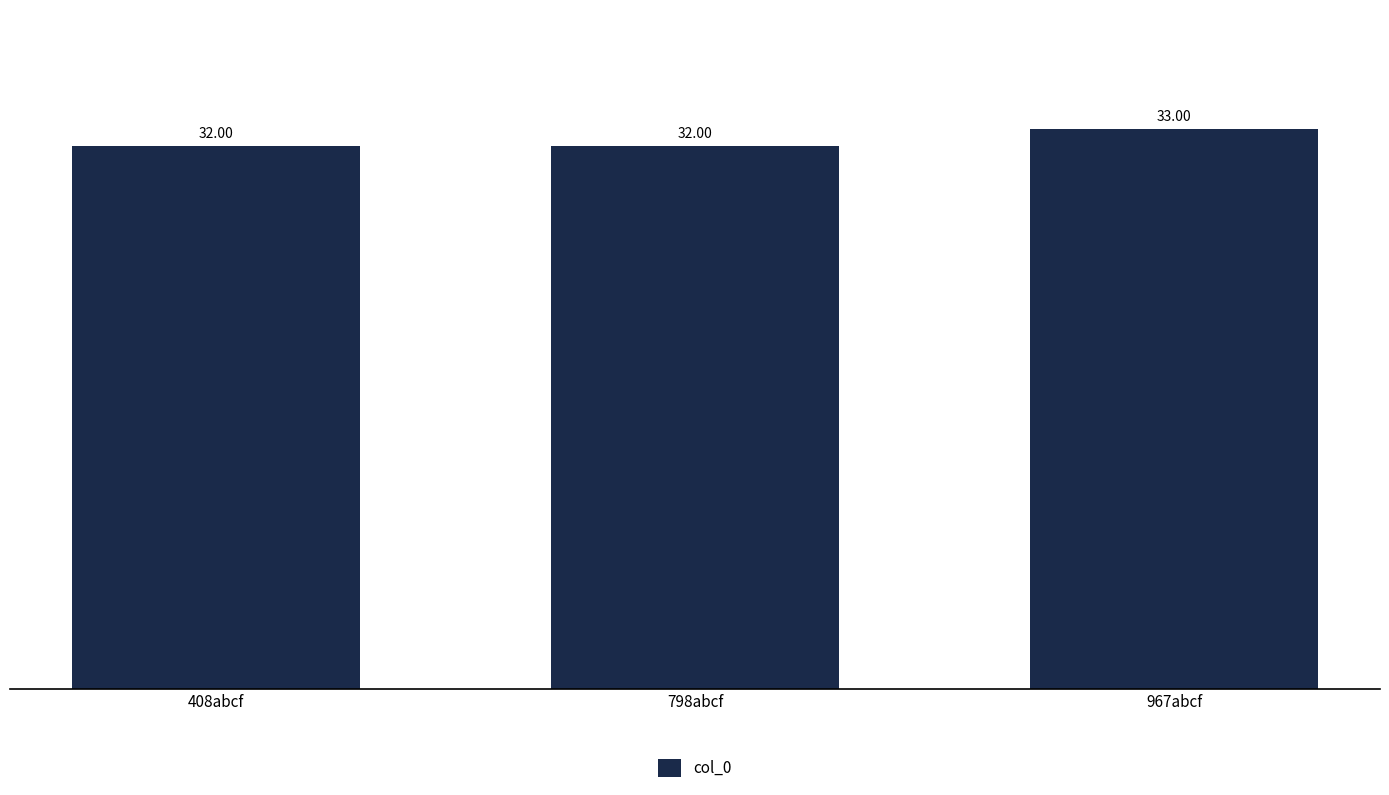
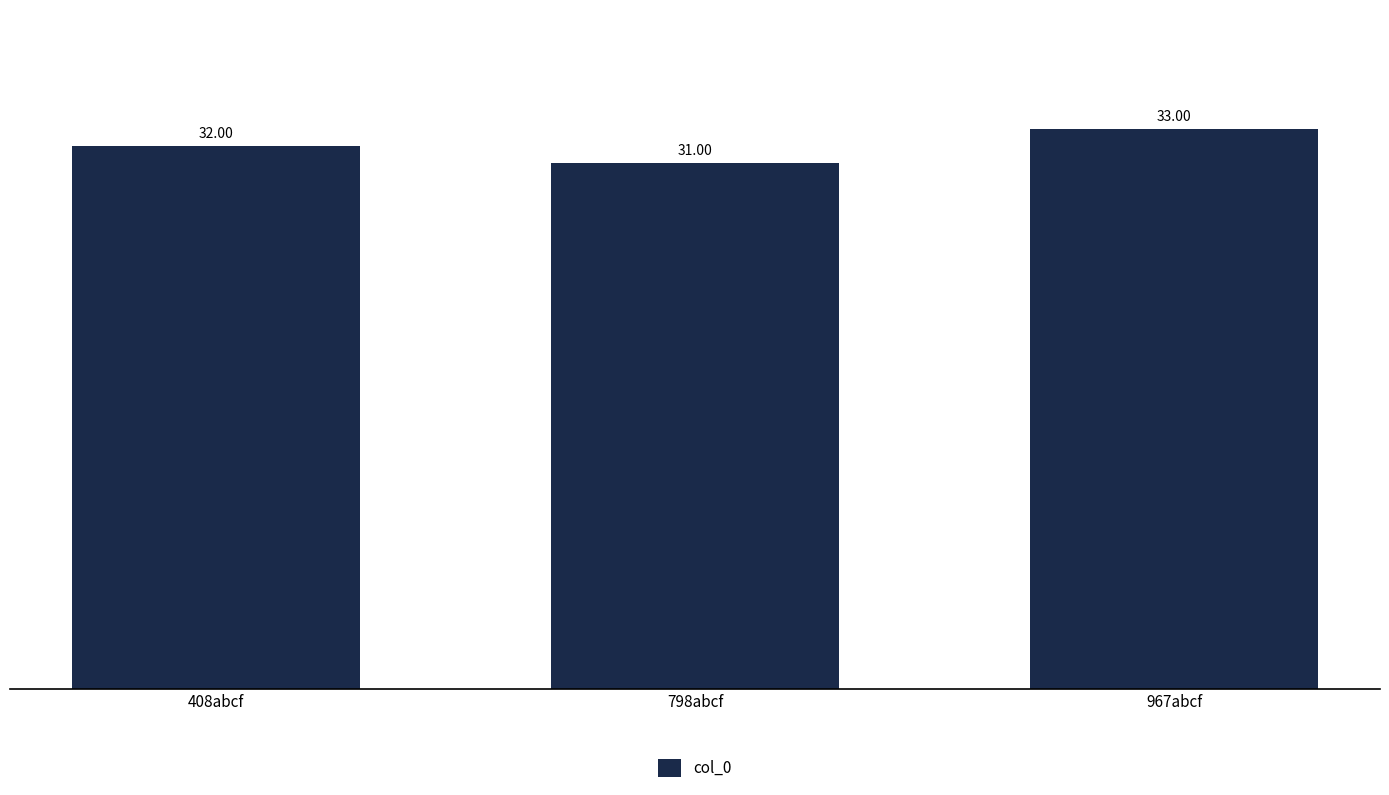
  {
    "408abcf": 32.00,
-   "798abcf": 32.00,
+   "798abcf": 31.00,
    "967abcf": 33.00
  }
